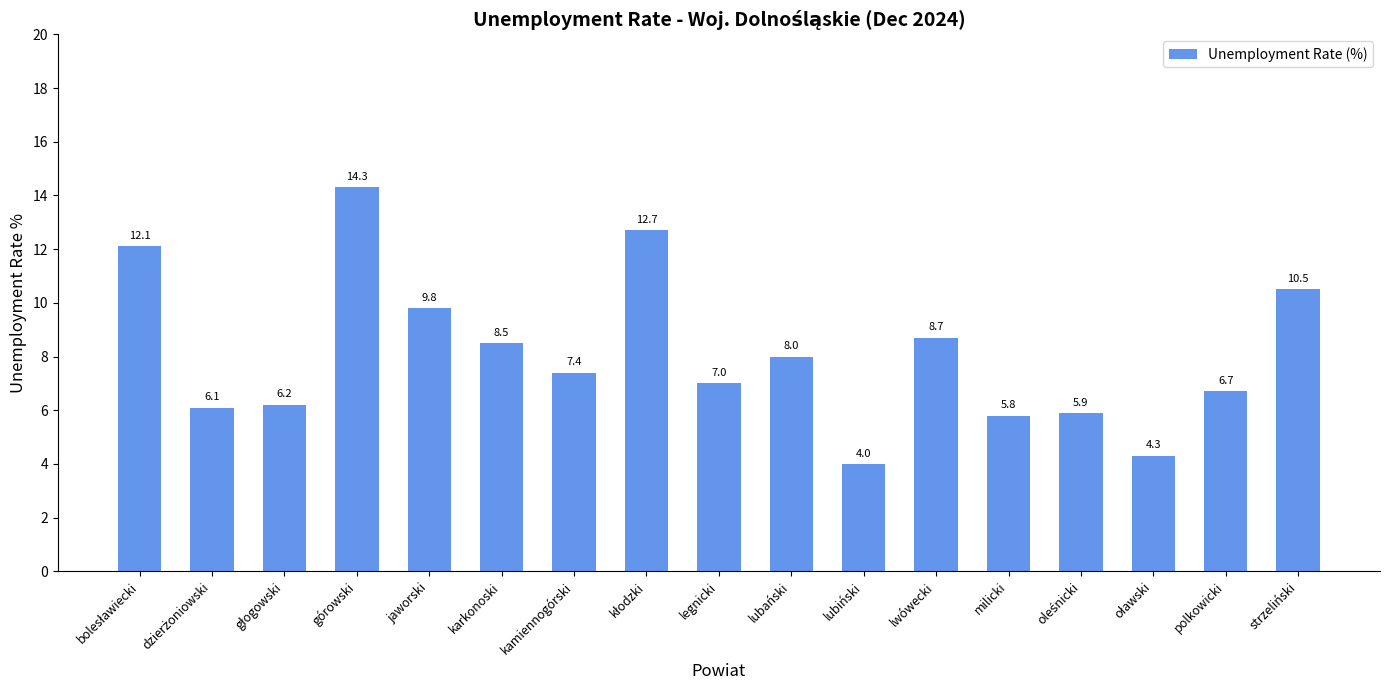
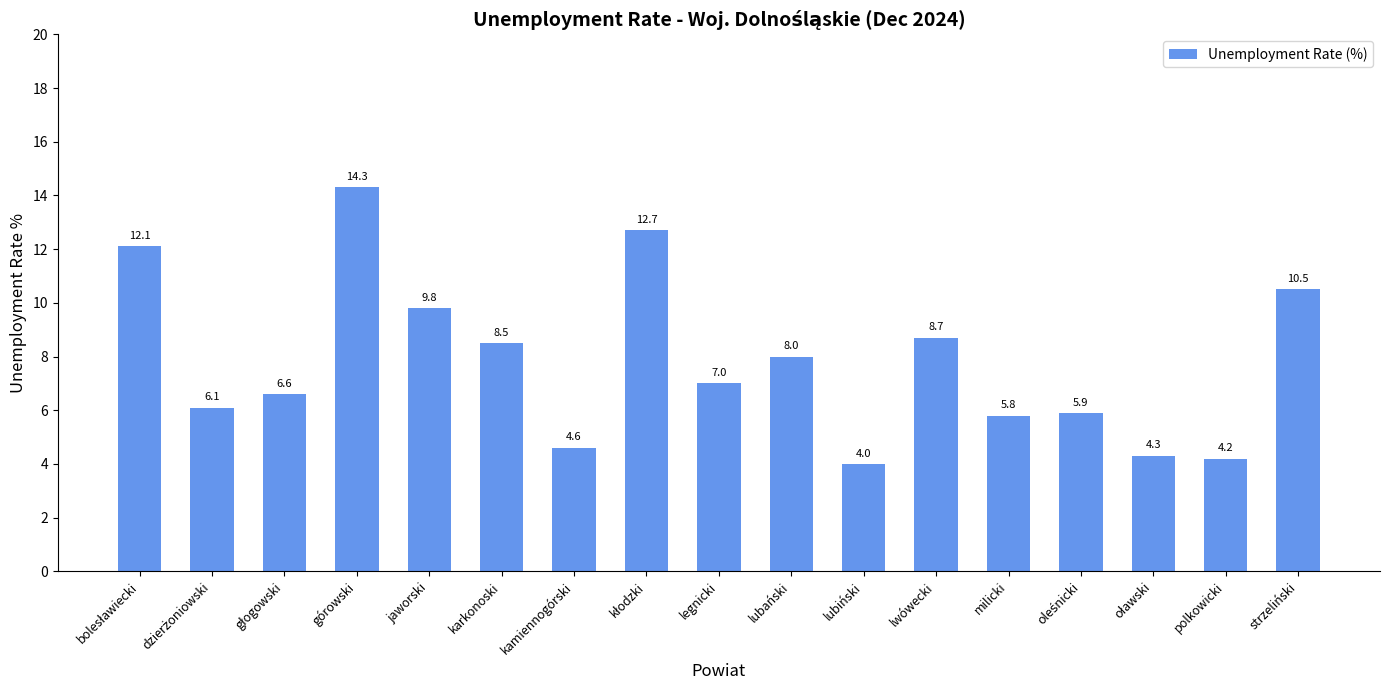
  {
    "bolesławiecki": 12.1,
    "dzierżoniowski": 6.1,
-   "głogowski": 6.2,
+   "głogowski": 6.6,
    "górowski": 14.3,
    "jaworski": 9.8,
    "karkonoski": 8.5,
-   "kamiennogórski": 7.4,
+   "kamiennogórski": 4.6,
    "kłodzki": 12.7,
    "legnicki": 7.0,
    "lubański": 8.0,
    "lubiński": 4.0,
    "lwówecki": 8.7,
    "milicki": 5.8,
    "oleśnicki": 5.9,
    "oławski": 4.3,
-   "polkowicki": 6.7,
+   "polkowicki": 4.2,
    "strzeliński": 10.5
  }
